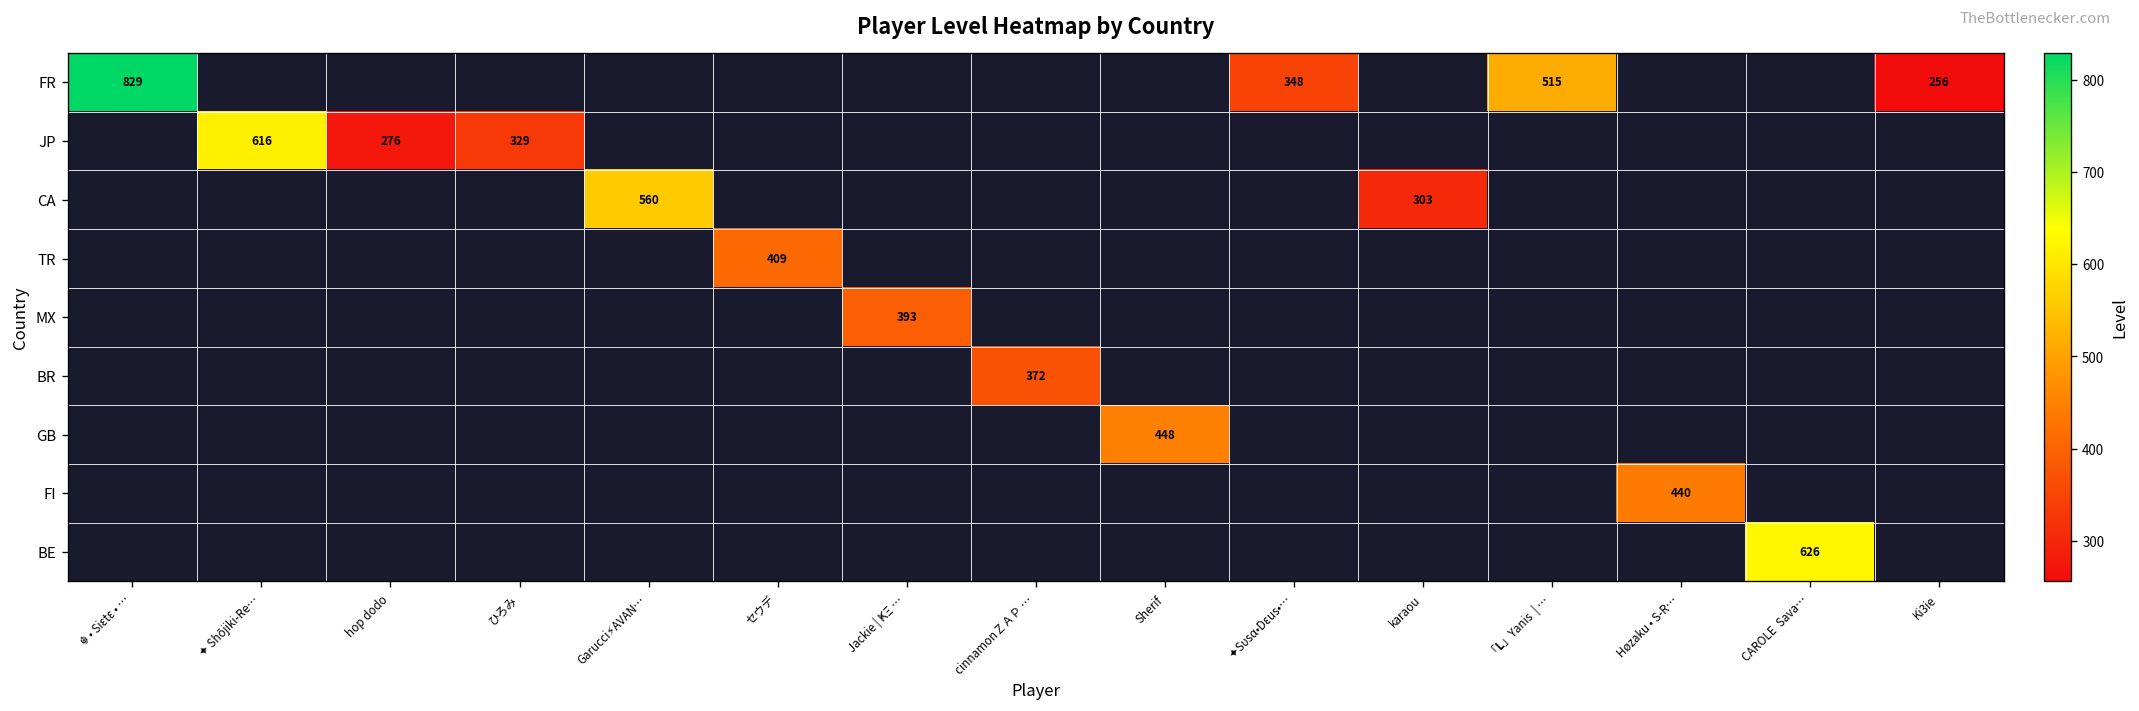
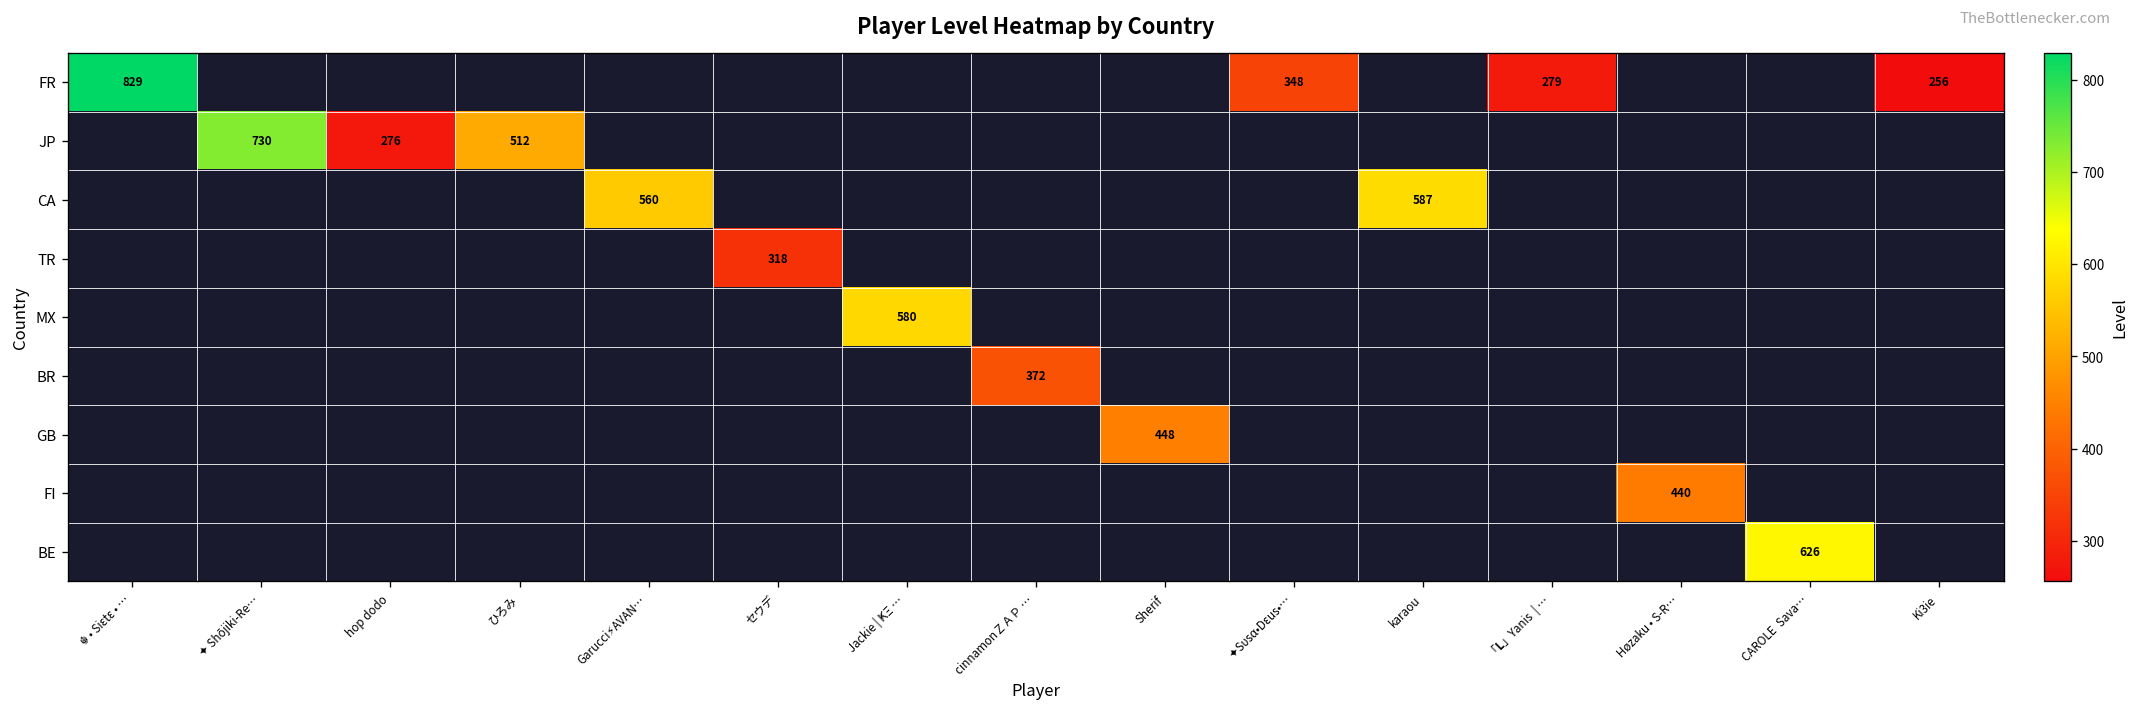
  {
    "FR": {
      "☬ • Siεtε • …": 829,
      "✦️Sυsα•Dεus•…": 348,
-     "「𝐋」Yanis | …": 515,
+     "「𝐋」Yanis | …": 279,
      "Ki3ie": 256
    },
    "JP": {
-     "✦ Shōjiki-Re…": 616,
+     "✦ Shōjiki-Re…": 730,
      "hop dodo": 276,
-     "ひろみ": 329
+     "ひろみ": 512
    },
    "CA": {
      "Garucci⚡AVAN…": 560,
-     "karaou": 303
+     "karaou": 587
    },
    "TR": {
-     "セウデ": 409
+     "セウデ": 318
    },
    "MX": {
-     "Jackie | ҜΞ …": 393
+     "Jackie | ҜΞ …": 580
    },
    "BR": {
      "cinnamonＺＡＰ …": 372
    },
    "GB": {
      "Sherif": 448
    },
    "FI": {
      "Høzaku • S-R…": 440
    },
    "BE": {
      "CAROLE Sava…": 626
    }
  }
